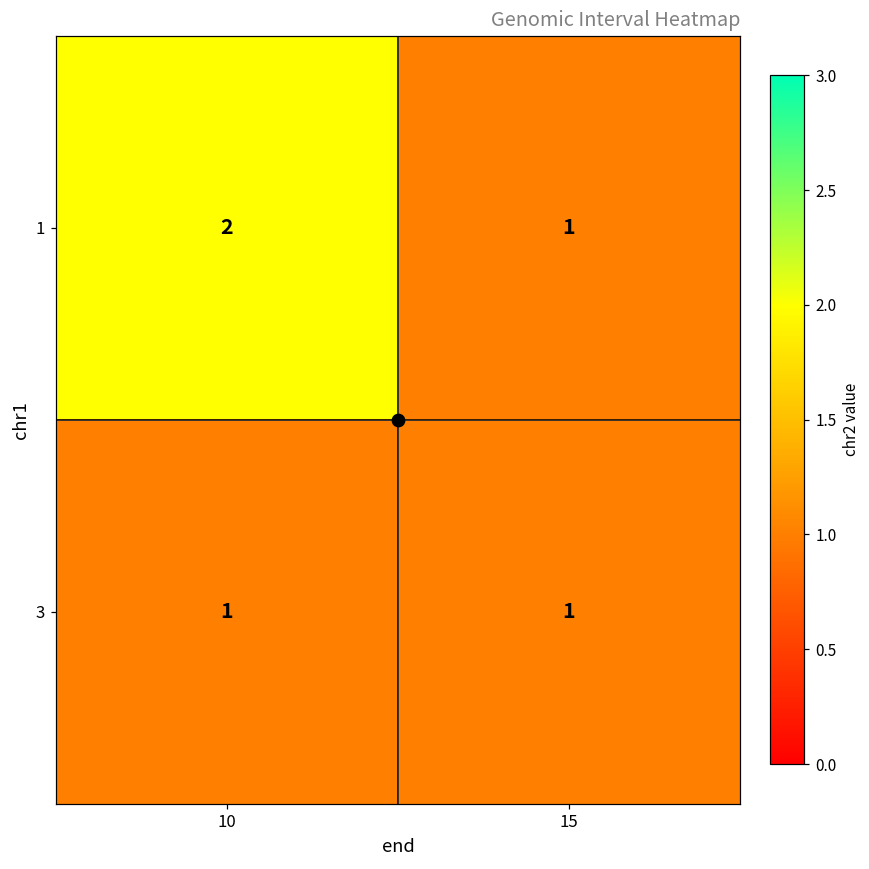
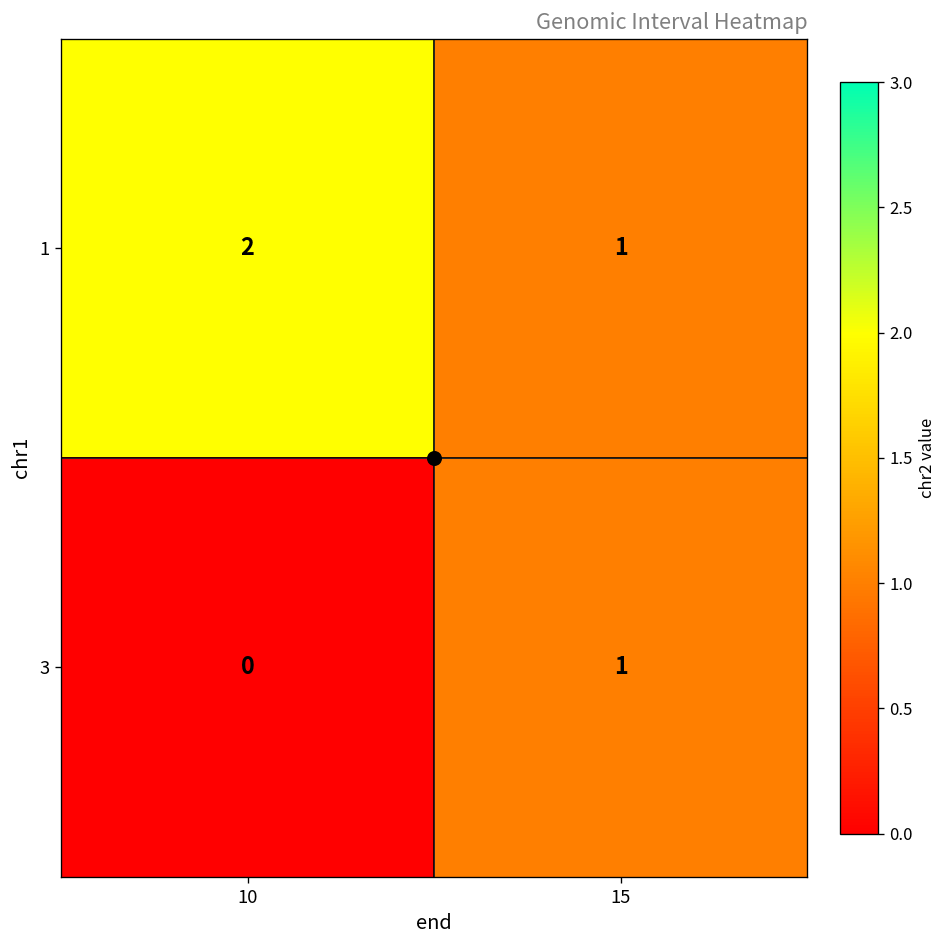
  {
    "1": {
      "10": 2,
      "15": 1
    },
    "3": {
-     "10": 1,
+     "10": 0,
      "15": 1
    }
  }
